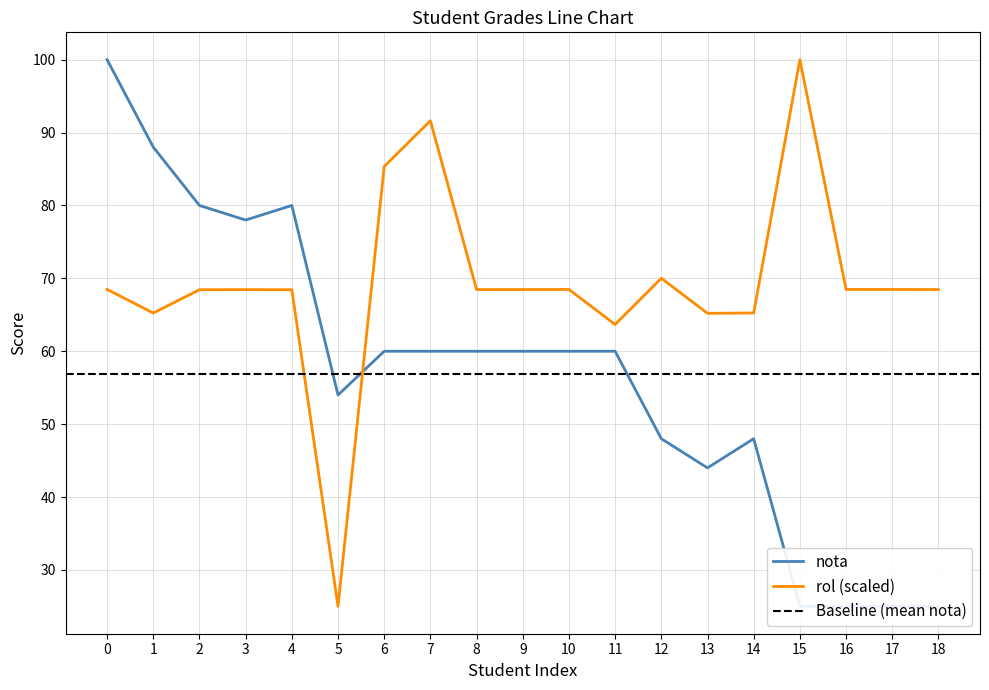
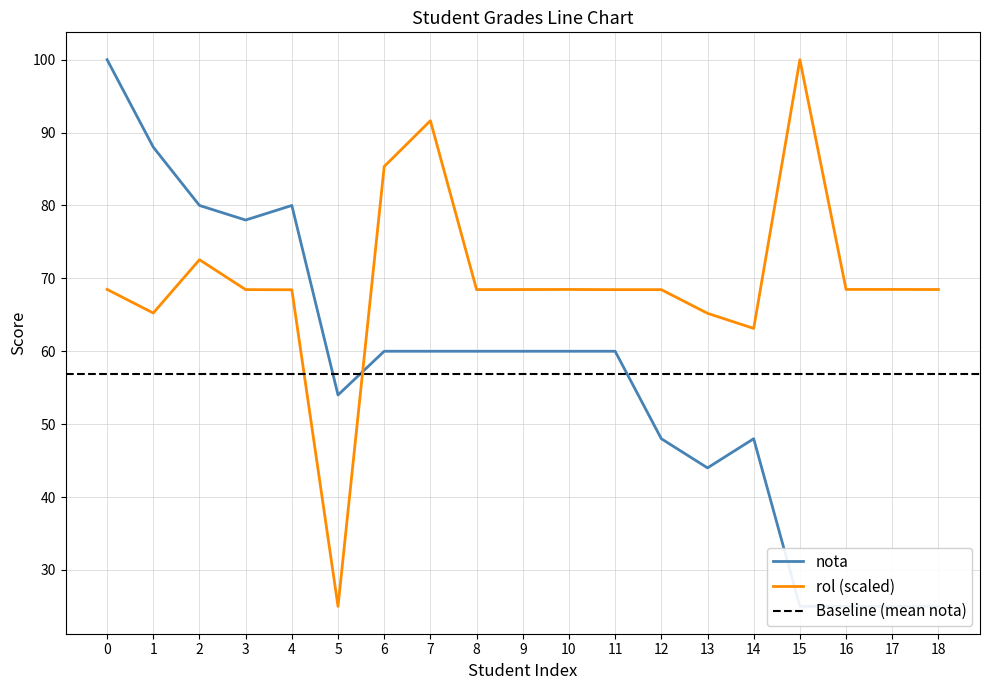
  {
    "nota": {
      "0": 100,
      "1": 88,
      "2": 80,
      "3": 78,
      "4": 80,
      "5": 54,
      "6": 60,
      "7": 60,
      "8": 60,
      "9": 60,
      "10": 60,
      "11": 60,
      "12": 48,
      "13": 44,
      "14": 48
    },
    "rol (scaled)": {
      "0": 68,
      "1": 65,
-     "2": 68,
+     "2": 73,
      "3": 68,
      "4": 68,
      "5": 25,
      "6": 85,
      "7": 92,
      "8": 68,
      "9": 68,
      "10": 68,
-     "11": 64,
-     "12": 70,
+     "11": 68,
+     "12": 68,
      "13": 65,
-     "14": 65,
+     "14": 63,
      "15": 100,
      "16": 68,
      "17": 68,
      "18": 68
    }
  }
